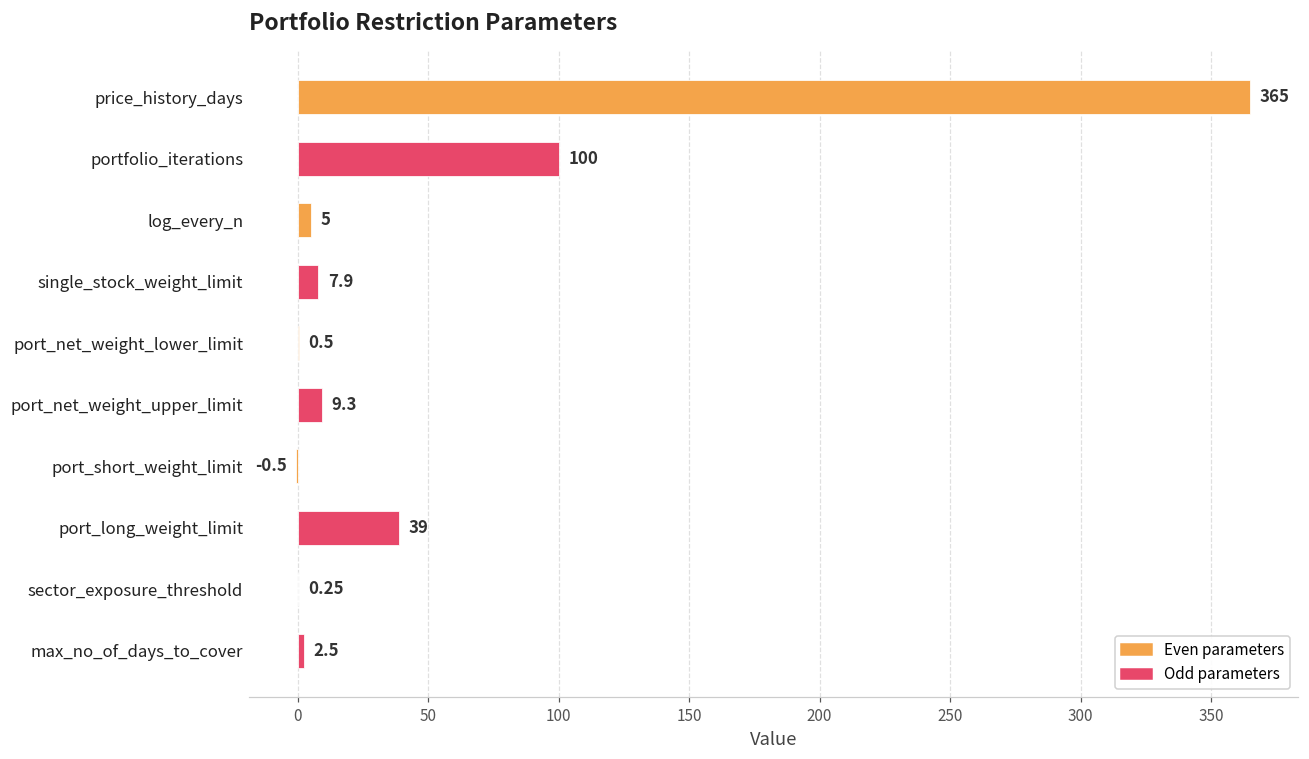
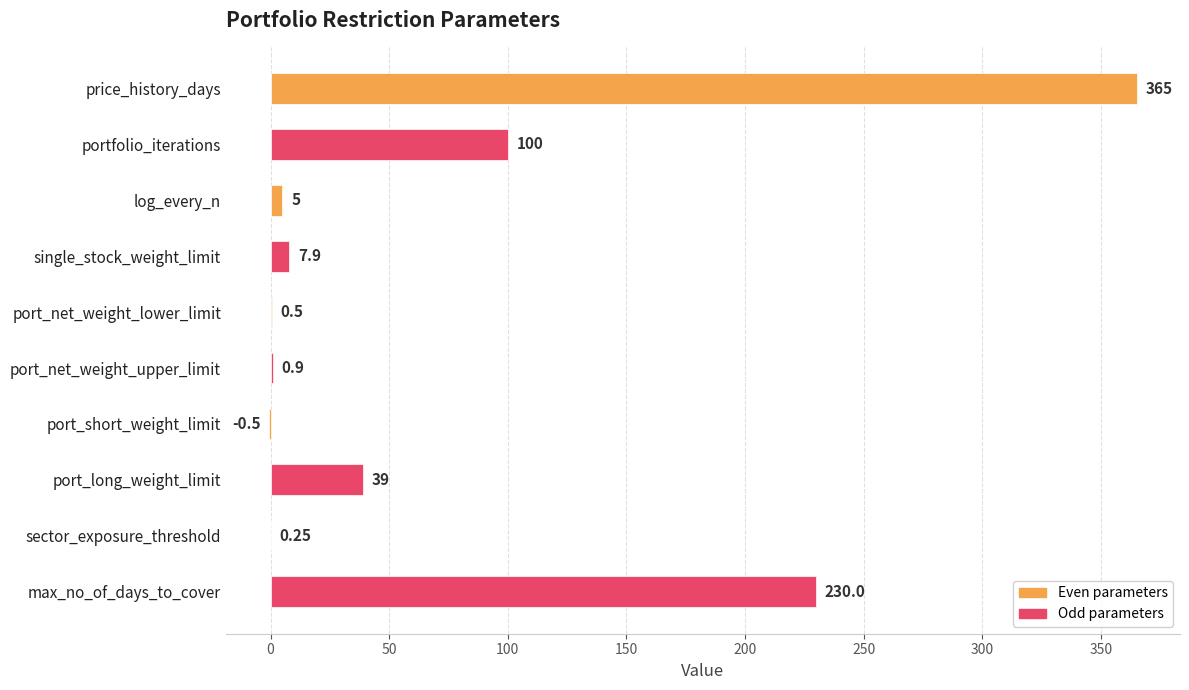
  {
    "price_history_days": 365,
    "portfolio_iterations": 100,
    "log_every_n": 5,
    "single_stock_weight_limit": 7.9,
    "port_net_weight_lower_limit": 0.5,
-   "port_net_weight_upper_limit": 9.3,
+   "port_net_weight_upper_limit": 0.9,
    "port_short_weight_limit": -0.5,
    "port_long_weight_limit": 39,
    "sector_exposure_threshold": 0.25,
-   "max_no_of_days_to_cover": 2.5
+   "max_no_of_days_to_cover": 230.0
  }
